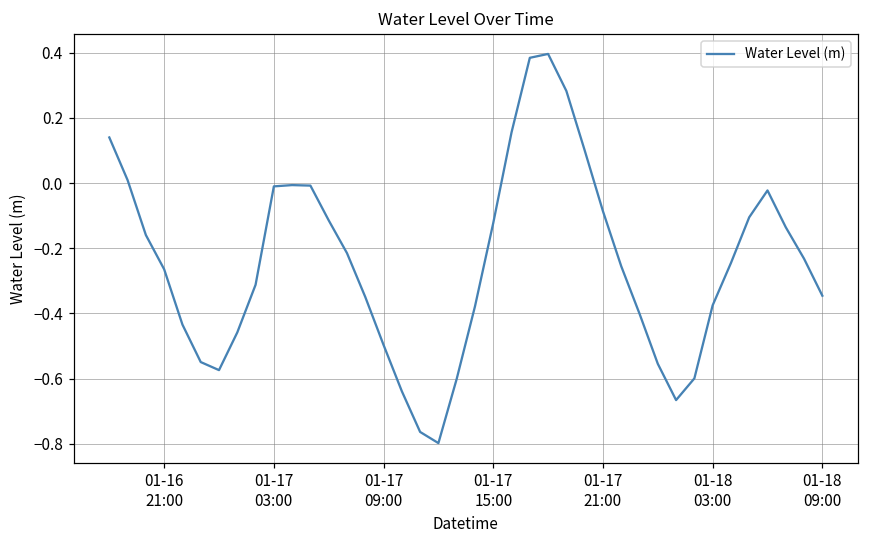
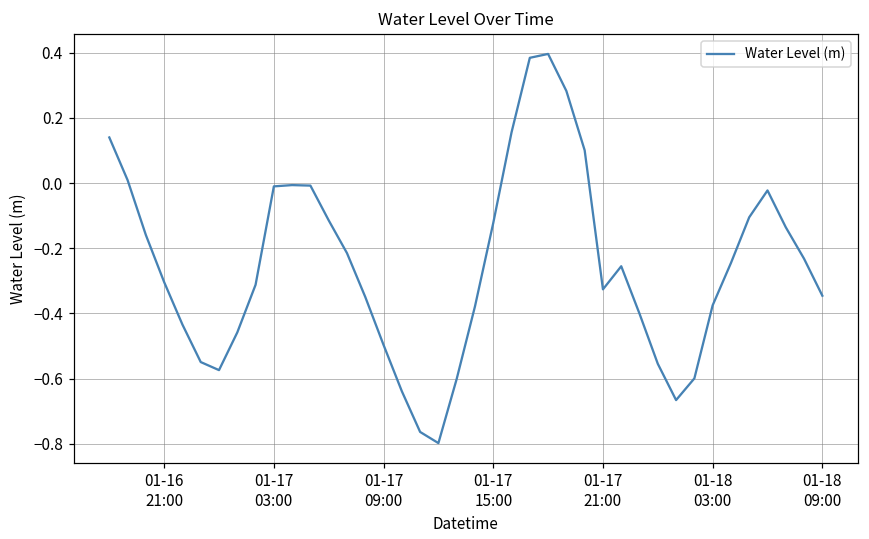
  {
-   "01-16 21:00": -0.26,
+   "01-16 21:00": -0.30,
    "01-17 03:00": -0.01,
    "01-17 09:00": -0.50,
    "01-17 15:00": -0.12,
-   "01-17 21:00": -0.09,
+   "01-17 21:00": -0.33,
    "01-18 03:00": -0.38,
    "01-18 09:00": -0.35
  }
